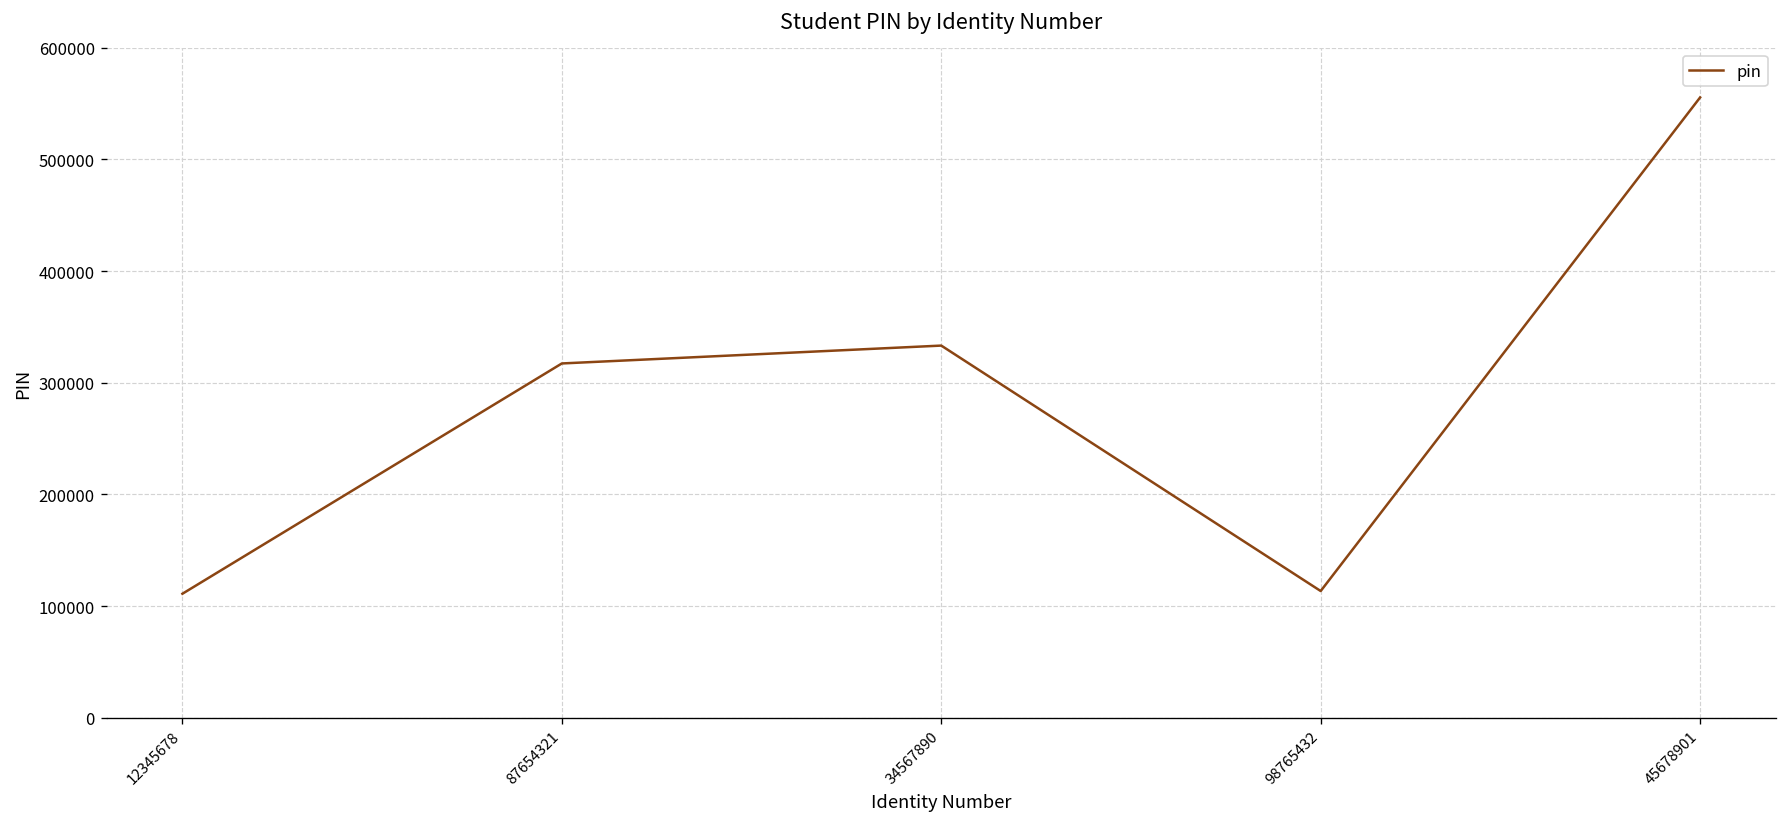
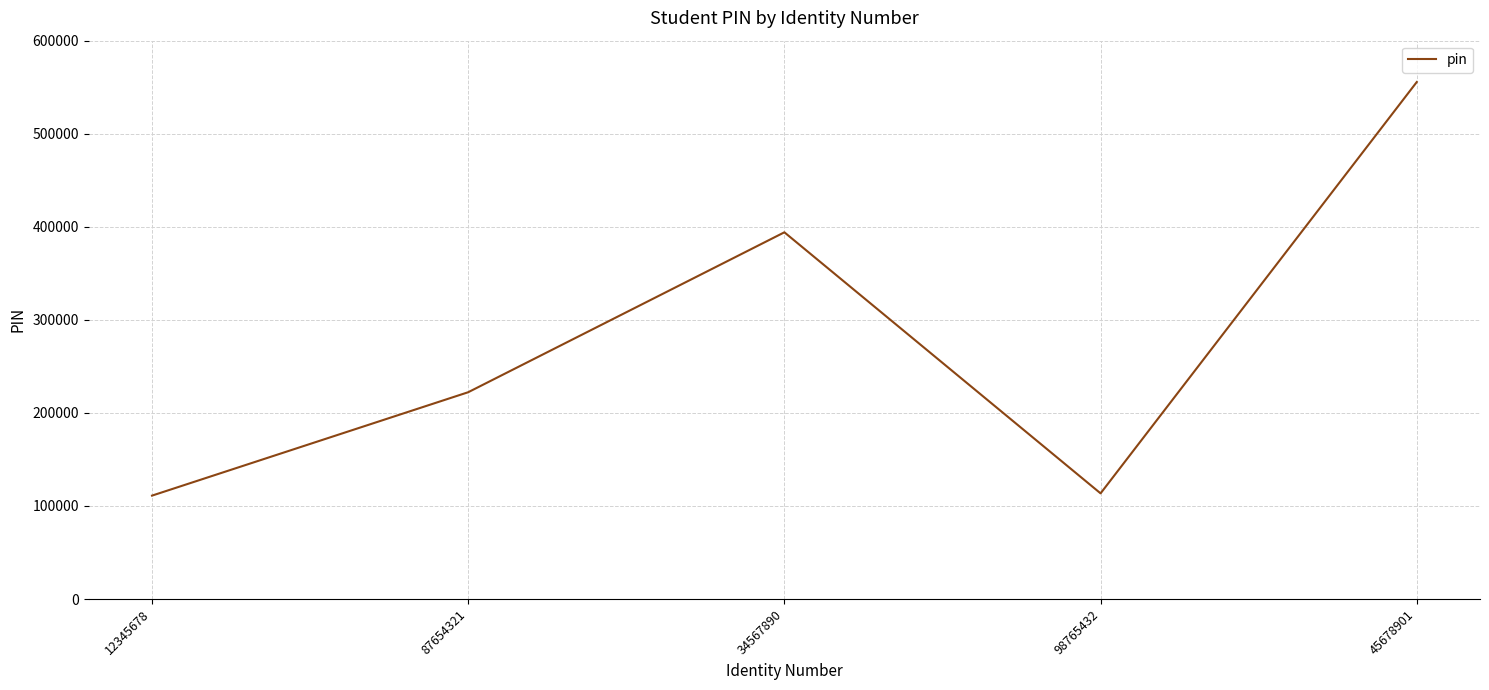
  {
    "12345678": 110000,
-   "87654321": 320000,
-   "34567890": 330000,
+   "87654321": 220000,
+   "34567890": 390000,
    "98765432": 110000,
    "45678901": 560000
  }
